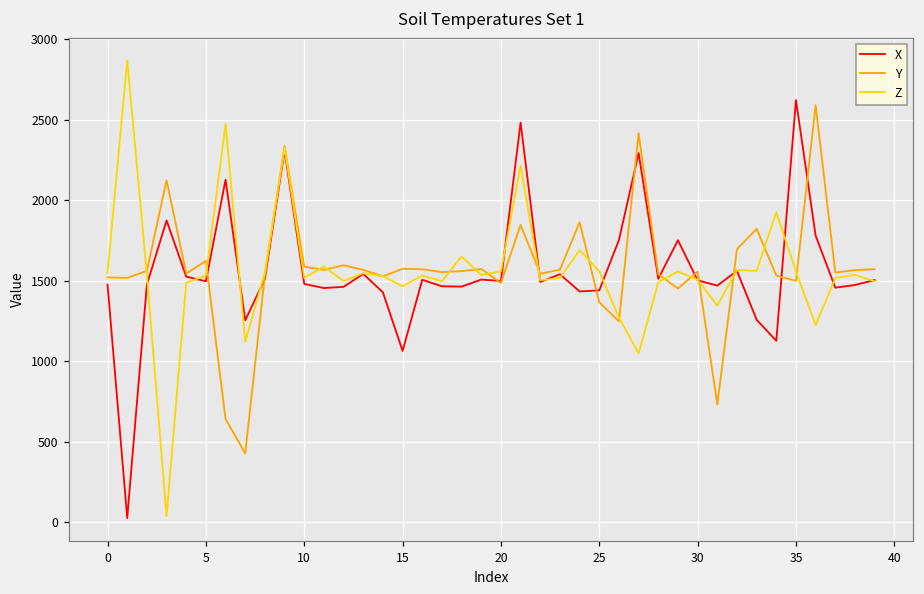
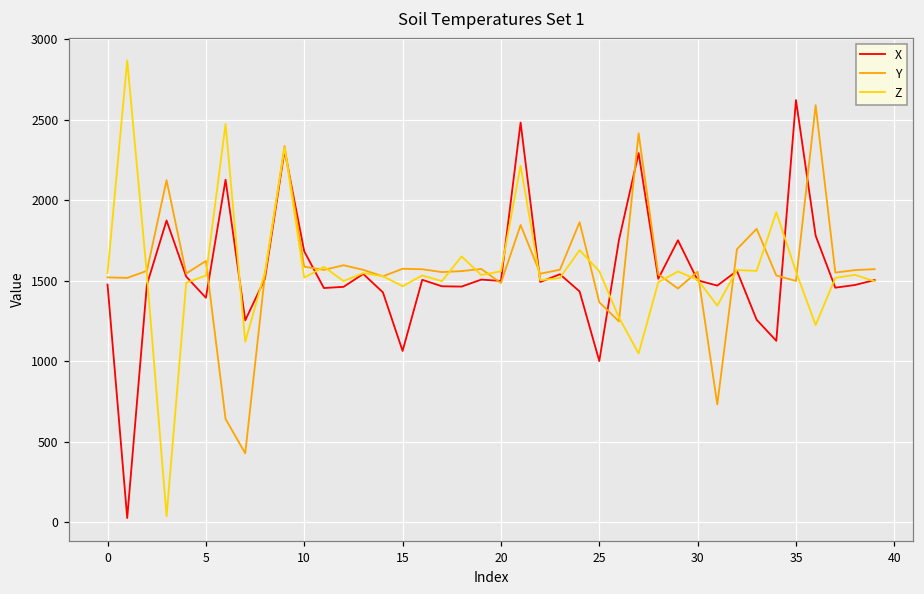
  {
    "X": {
      "0": 1480,
-     "5": 1500,
-     "10": 1480,
+     "5": 1390,
+     "10": 1680,
      "15": 1060,
-     "25": 1440,
+     "25": 1000,
      "35": 2620
    }
  }
